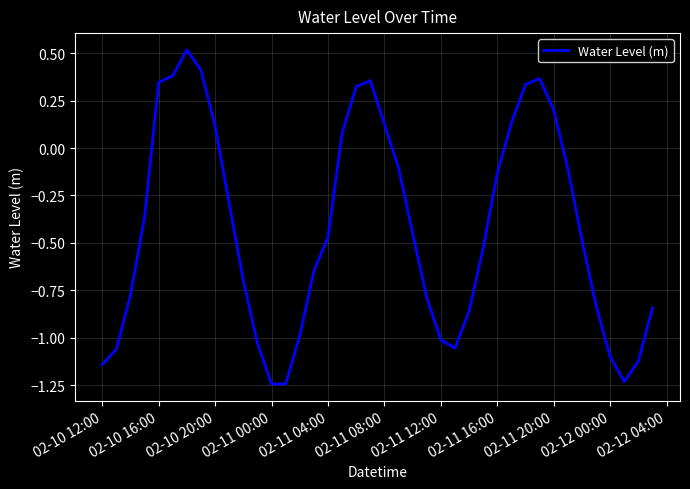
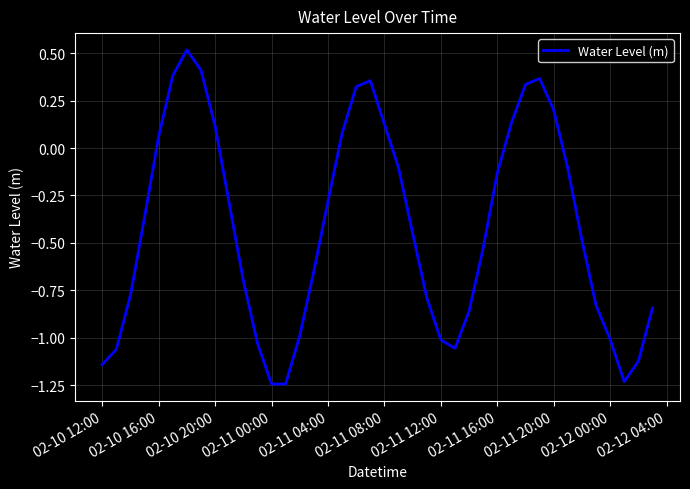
  {
    "02-10 12:00": -1.14,
-   "02-10 16:00": 0.35,
+   "02-10 16:00": 0.06,
    "02-10 20:00": 0.12,
    "02-11 00:00": -1.24,
-   "02-11 04:00": -0.47,
+   "02-11 04:00": -0.28,
    "02-11 08:00": 0.13,
    "02-11 12:00": -1.01,
    "02-11 16:00": -0.13,
    "02-11 20:00": 0.20,
-   "02-12 00:00": -1.10
+   "02-12 00:00": -1.01
  }
